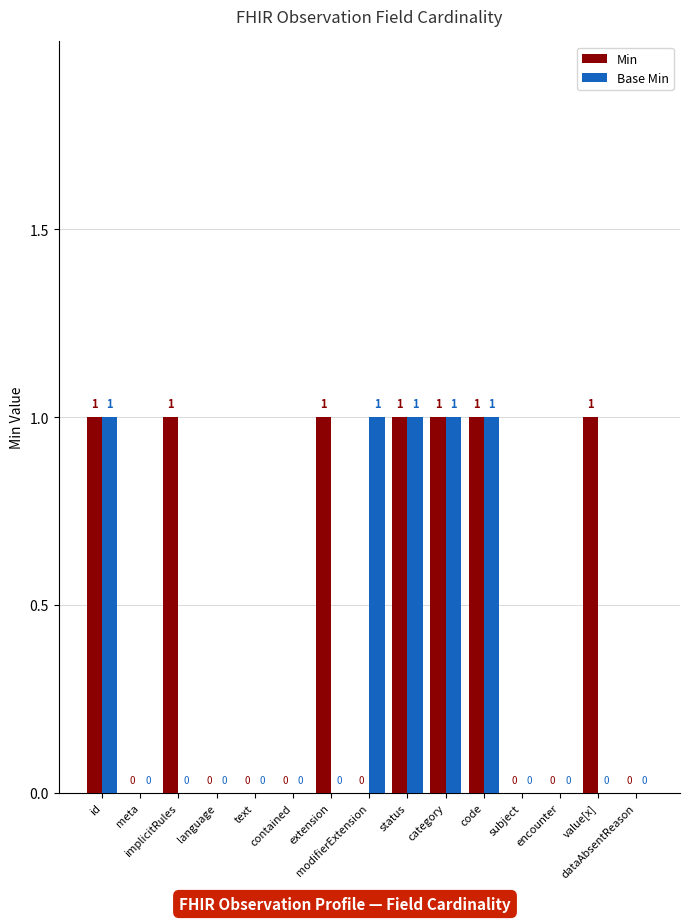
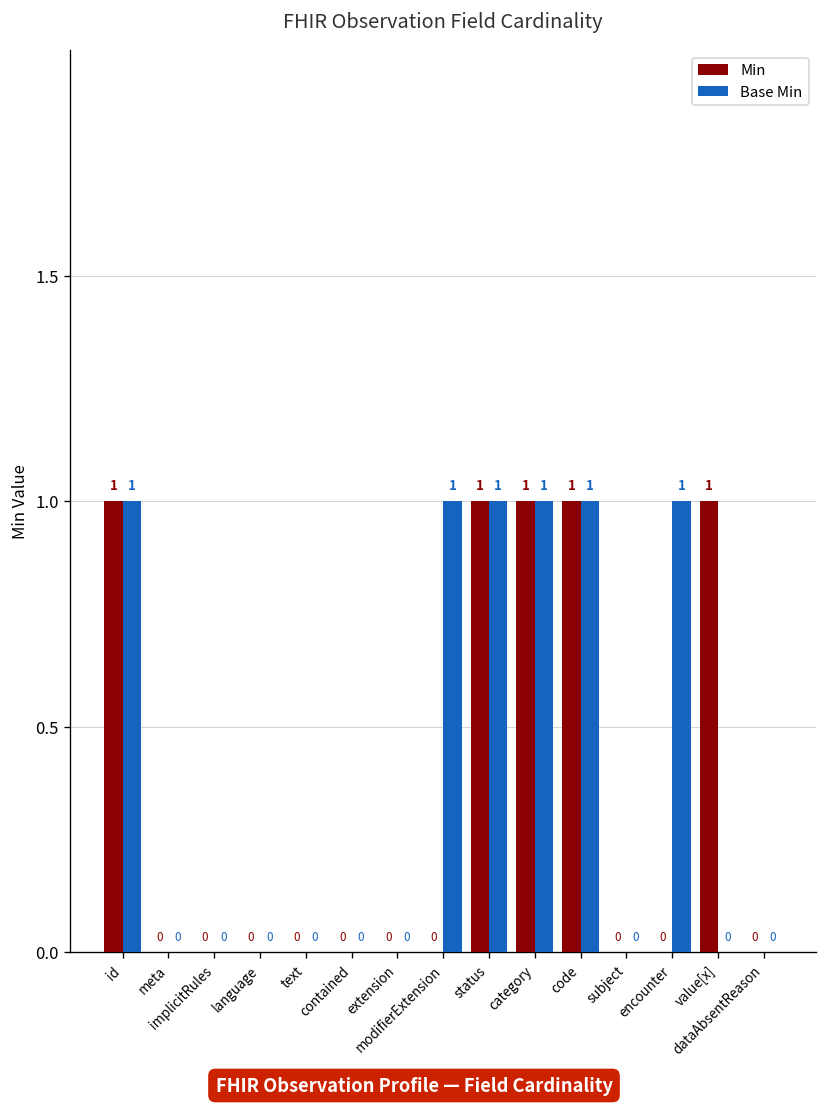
  {
    "Min": {
      "id": 1,
      "meta": 0,
-     "implicitRules": 1,
+     "implicitRules": 0,
      "language": 0,
      "text": 0,
      "contained": 0,
-     "extension": 1,
+     "extension": 0,
      "modifierExtension": 0,
      "status": 1,
      "category": 1,
      "code": 1,
      "subject": 0,
      "encounter": 0,
      "value[x]": 1,
      "dataAbsentReason": 0
    },
    "Base Min": {
      "id": 1,
      "meta": 0,
      "implicitRules": 0,
      "language": 0,
      "text": 0,
      "contained": 0,
      "extension": 0,
      "modifierExtension": 1,
      "status": 1,
      "category": 1,
      "code": 1,
      "subject": 0,
-     "encounter": 0,
+     "encounter": 1,
      "value[x]": 0,
      "dataAbsentReason": 0
    }
  }
